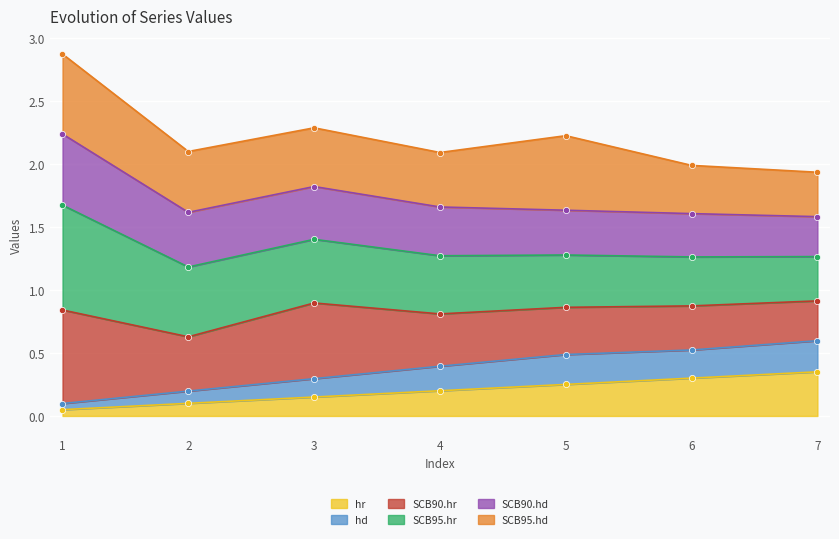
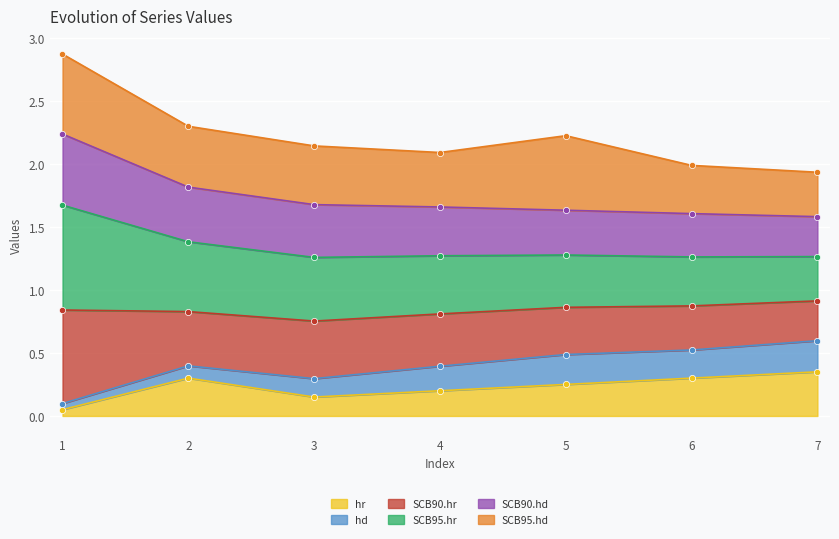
  {
    "hr": {
      "1": 0.05,
-     "2": 0.1,
+     "2": 0.3,
      "3": 0.15,
      "4": 0.2,
      "5": 0.25,
      "6": 0.3,
      "7": 0.35
    },
    "hd": {
      "1": 0.05,
      "2": 0.10,
      "3": 0.15,
      "4": 0.19,
      "5": 0.24,
      "6": 0.22,
      "7": 0.25
    },
    "SCB90.hr": {
      "1": 0.74,
      "2": 0.43,
-     "3": 0.60,
+     "3": 0.46,
      "4": 0.41,
      "5": 0.37,
      "6": 0.35,
      "7": 0.32
    },
    "SCB95.hr": {
      "1": 0.83,
      "2": 0.55,
      "3": 0.50,
      "4": 0.46,
      "5": 0.41,
      "6": 0.39,
      "7": 0.35
    },
    "SCB90.hd": {
      "1": 0.56,
      "2": 0.43,
      "3": 0.42,
      "4": 0.39,
      "5": 0.36,
      "6": 0.34,
      "7": 0.32
    },
    "SCB95.hd": {
      "1": 0.63,
      "2": 0.48,
      "3": 0.47,
      "4": 0.43,
      "5": 0.59,
      "6": 0.38,
      "7": 0.35
    }
  }
